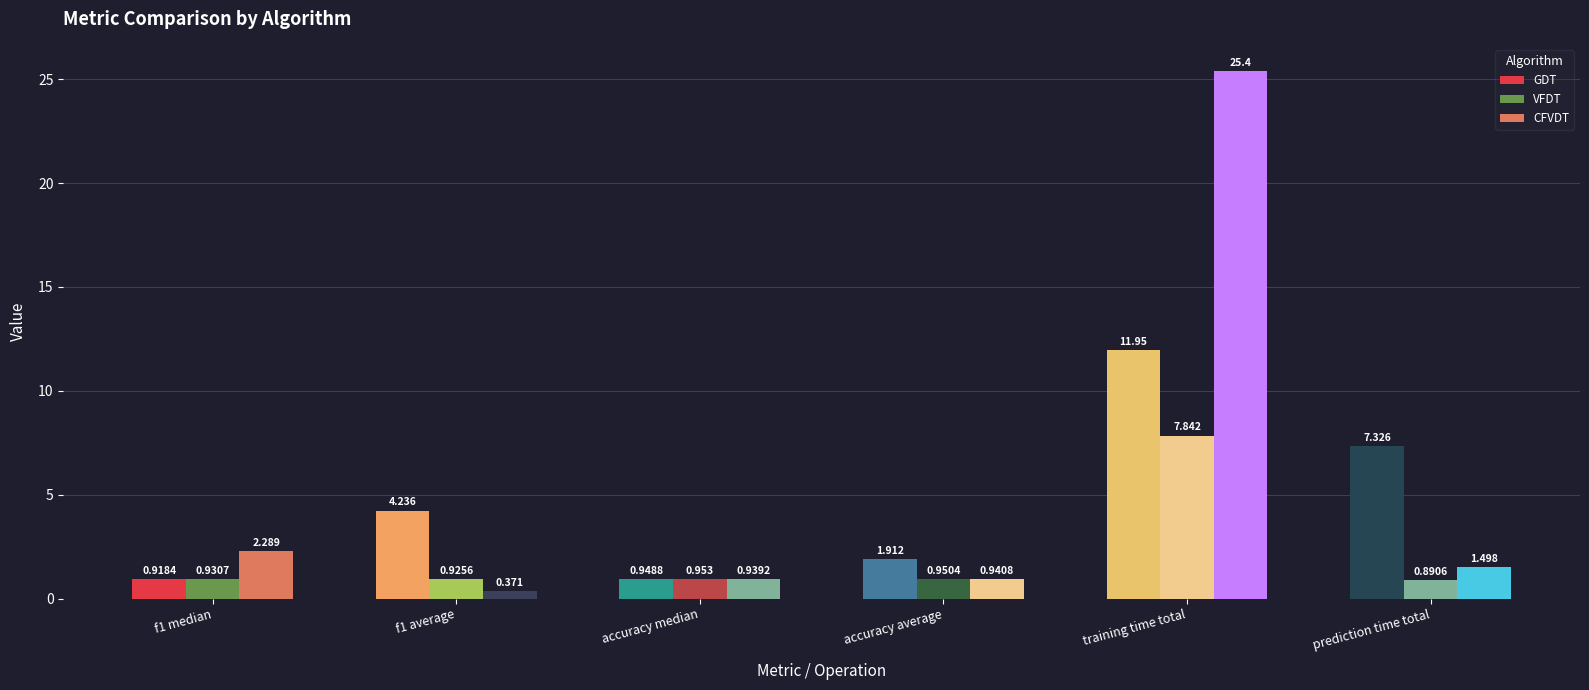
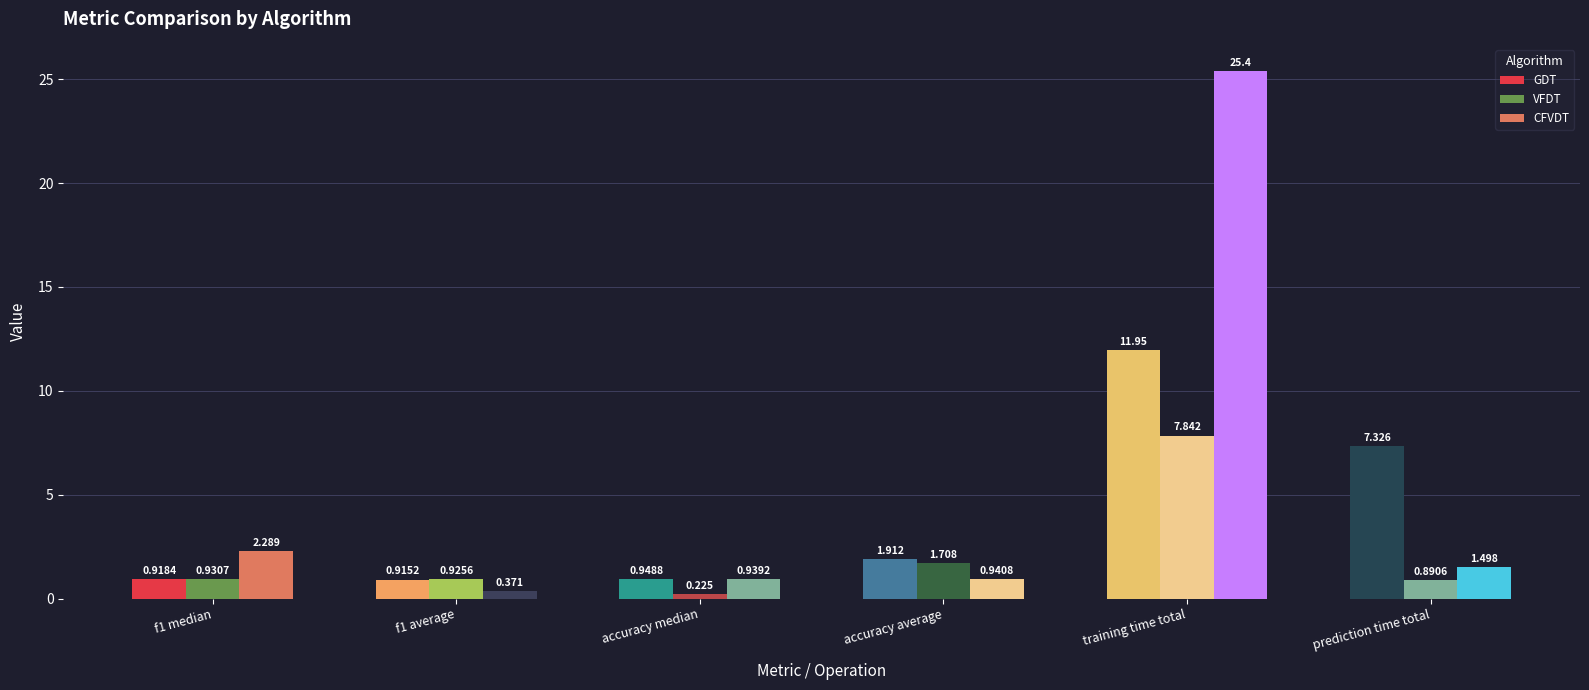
  {
    "GDT": {
      "f1 median": 0.9184,
-     "f1 average": 4.236,
+     "f1 average": 0.9152,
      "accuracy median": 0.9488,
      "accuracy average": 1.912,
      "training time total": 11.95,
      "prediction time total": 7.326
    },
    "VFDT": {
      "f1 median": 0.9307,
      "f1 average": 0.9256,
-     "accuracy median": 0.953,
-     "accuracy average": 0.9504,
+     "accuracy median": 0.225,
+     "accuracy average": 1.708,
      "training time total": 7.842,
      "prediction time total": 0.8906
    },
    "CFVDT": {
      "f1 median": 2.289,
      "f1 average": 0.371,
      "accuracy median": 0.9392,
      "accuracy average": 0.9408,
      "training time total": 25.4,
      "prediction time total": 1.498
    }
  }
